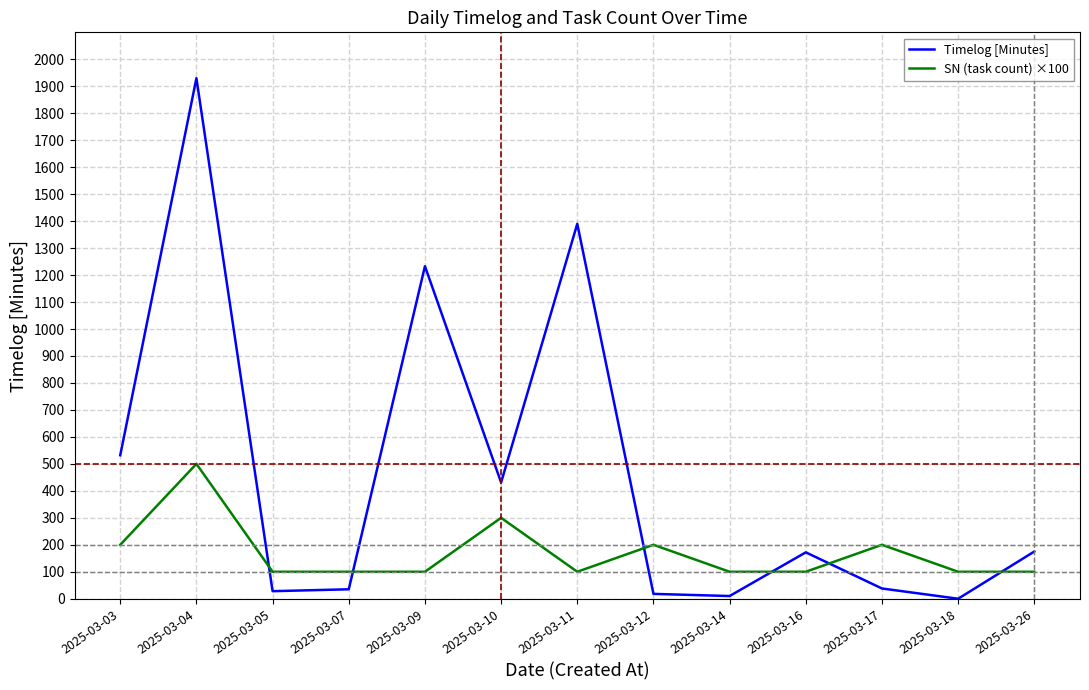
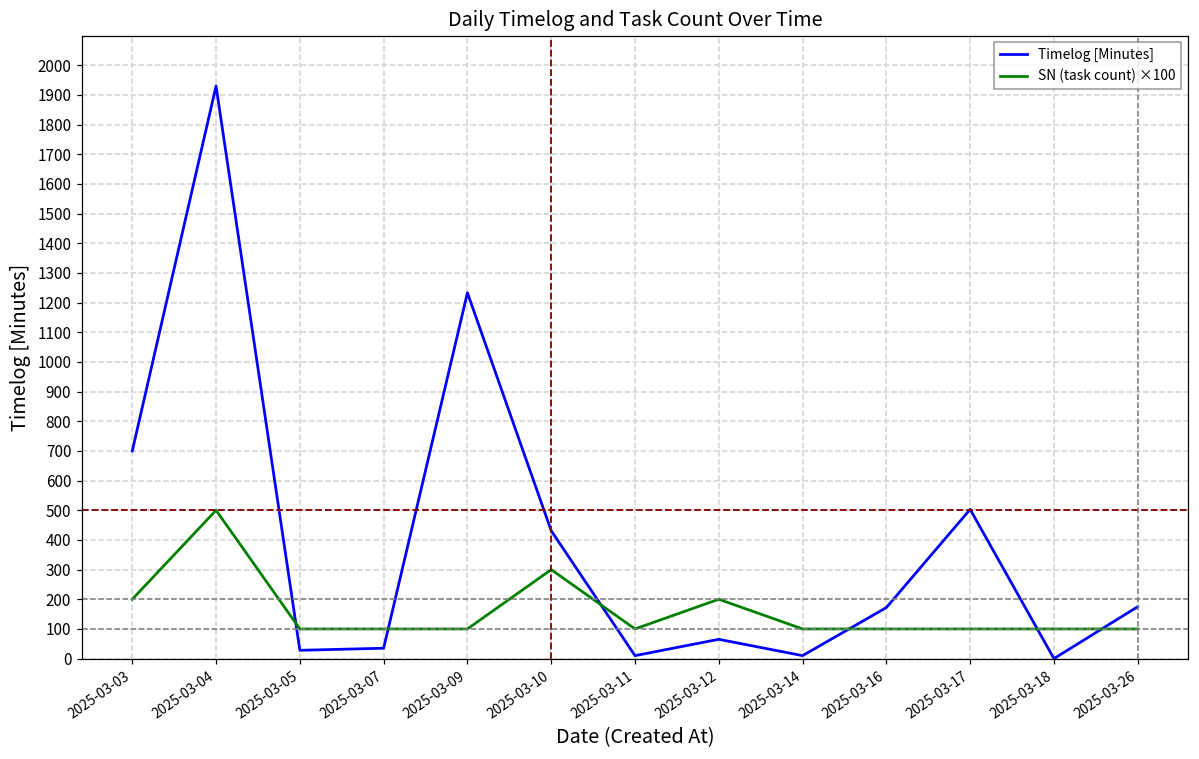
  {
    "Timelog [Minutes]": {
-     "2025-03-03": 530,
+     "2025-03-03": 700,
      "2025-03-04": 1930,
      "2025-03-05": 30,
      "2025-03-07": 40,
      "2025-03-09": 1230,
      "2025-03-10": 430,
-     "2025-03-11": 1390,
-     "2025-03-12": 20,
+     "2025-03-11": 10,
+     "2025-03-12": 70,
      "2025-03-14": 10,
      "2025-03-16": 170,
-     "2025-03-17": 40,
+     "2025-03-17": 500,
      "2025-03-18": 0,
      "2025-03-26": 180
    },
    "SN (task count) ×100": {
      "2025-03-03": 200,
      "2025-03-04": 500,
      "2025-03-05": 100,
      "2025-03-07": 100,
      "2025-03-09": 100,
      "2025-03-10": 300,
      "2025-03-11": 100,
      "2025-03-12": 200,
      "2025-03-14": 100,
      "2025-03-16": 100,
-     "2025-03-17": 200,
+     "2025-03-17": 100,
      "2025-03-18": 100,
      "2025-03-26": 100
    }
  }
